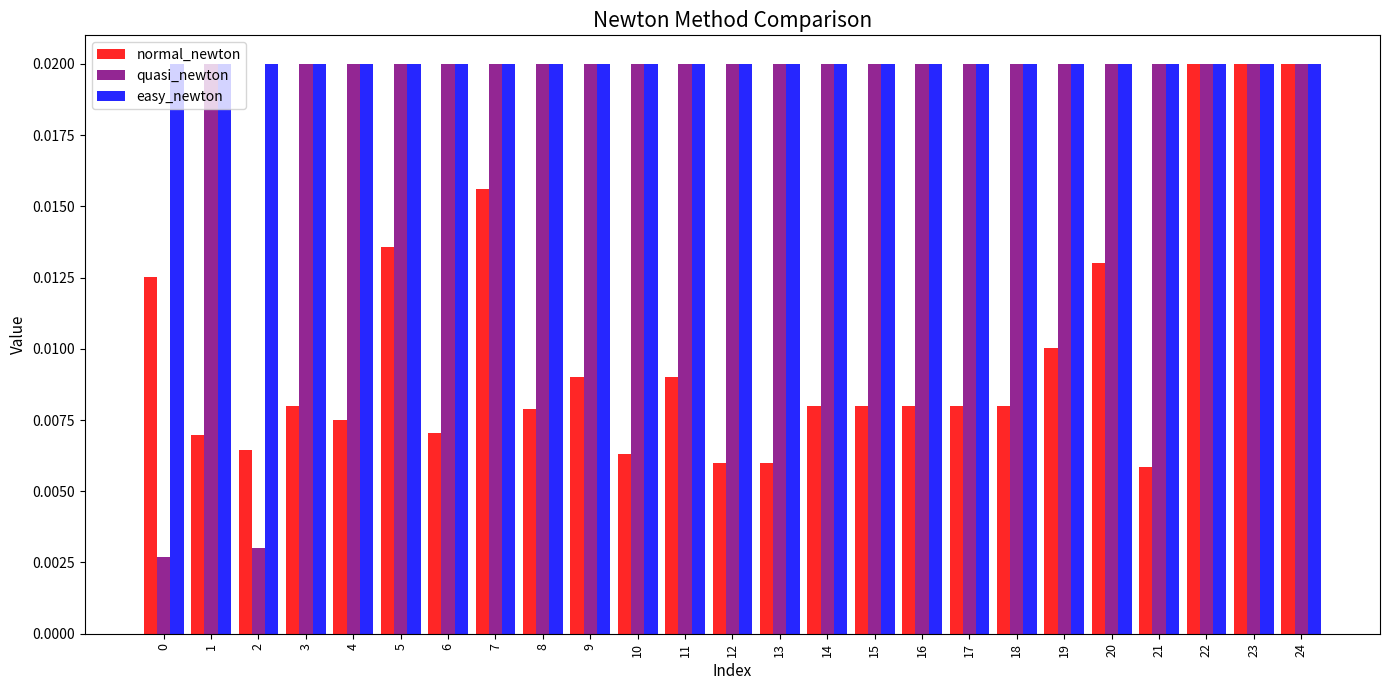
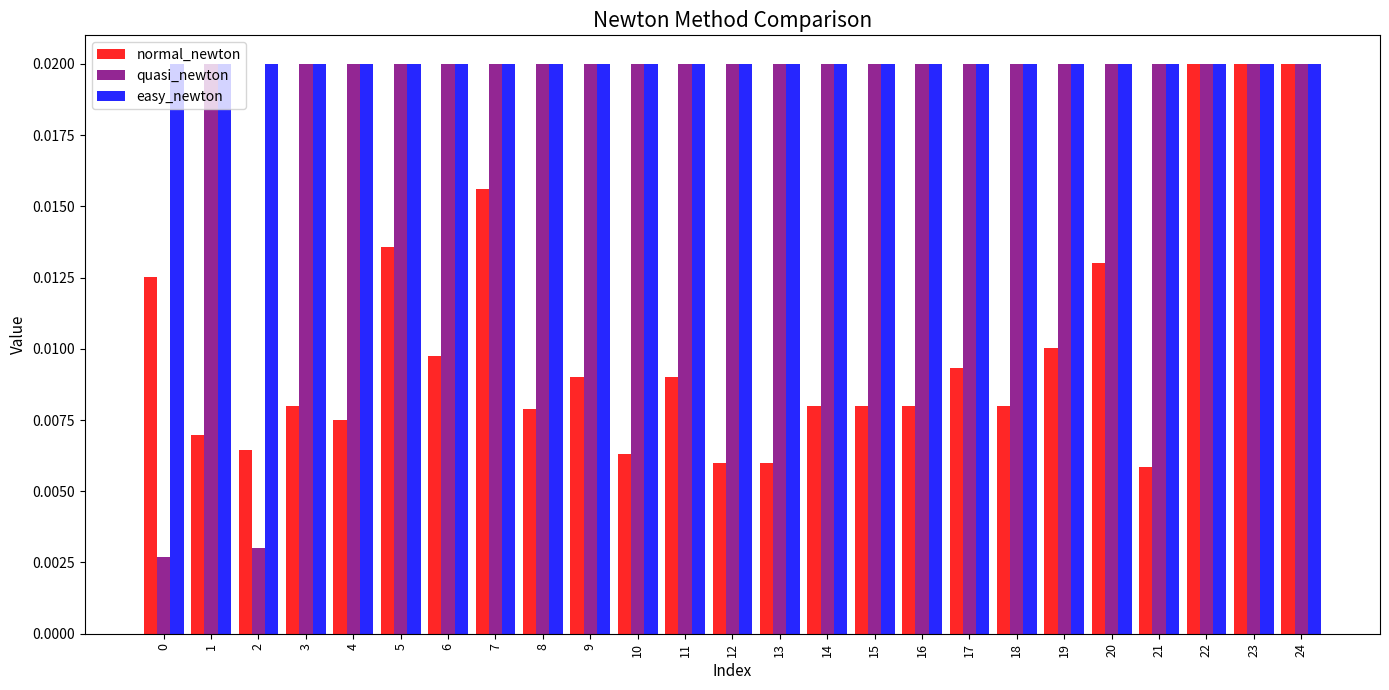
  {
    "normal_newton": {
      "0": 0.0125,
      "1": 0.0070,
      "2": 0.0065,
      "3": 0.0080,
      "4": 0.0075,
      "5": 0.0136,
-     "6": 0.0070,
+     "6": 0.0097,
      "7": 0.0156,
      "8": 0.0079,
      "9": 0.0090,
      "10": 0.0063,
      "11": 0.0090,
      "12": 0.0060,
      "13": 0.0060,
      "14": 0.0080,
      "15": 0.0080,
      "16": 0.0080,
-     "17": 0.0080,
+     "17": 0.0093,
      "18": 0.0080,
      "19": 0.0100,
      "20": 0.0130,
      "21": 0.0058,
      "22": 0.0200,
      "23": 0.0200,
      "24": 0.0200
    },
    "quasi_newton": {
      "0": 0.0027,
      "2": 0.0030,
      "3": 0.0200,
      "4": 0.0200,
      "5": 0.0200,
      "6": 0.0200,
      "7": 0.0200,
      "8": 0.0200,
      "9": 0.0200,
      "10": 0.0200,
      "11": 0.0200,
      "12": 0.0200,
      "13": 0.0200,
      "14": 0.0200,
      "15": 0.0200,
      "16": 0.0200,
      "17": 0.0200,
      "18": 0.0200,
      "19": 0.0200,
      "20": 0.0200,
      "21": 0.0200,
      "22": 0.0200,
      "23": 0.0200,
      "24": 0.0200
    },
    "easy_newton": {
      "2": 0.0200,
      "3": 0.0200,
      "4": 0.0200,
      "5": 0.0200,
      "6": 0.0200,
      "7": 0.0200,
      "8": 0.0200,
      "9": 0.0200,
      "10": 0.0200,
      "11": 0.0200,
      "12": 0.0200,
      "13": 0.0200,
      "14": 0.0200,
      "15": 0.0200,
      "16": 0.0200,
      "17": 0.0200,
      "18": 0.0200,
      "19": 0.0200,
      "20": 0.0200,
      "21": 0.0200,
      "22": 0.0200,
      "23": 0.0200,
      "24": 0.0200
    }
  }
